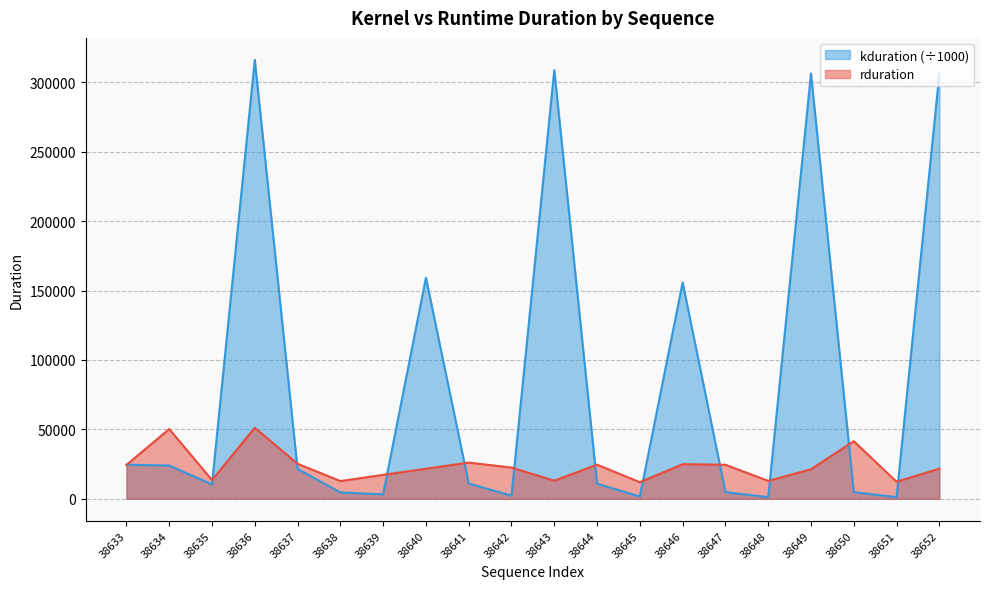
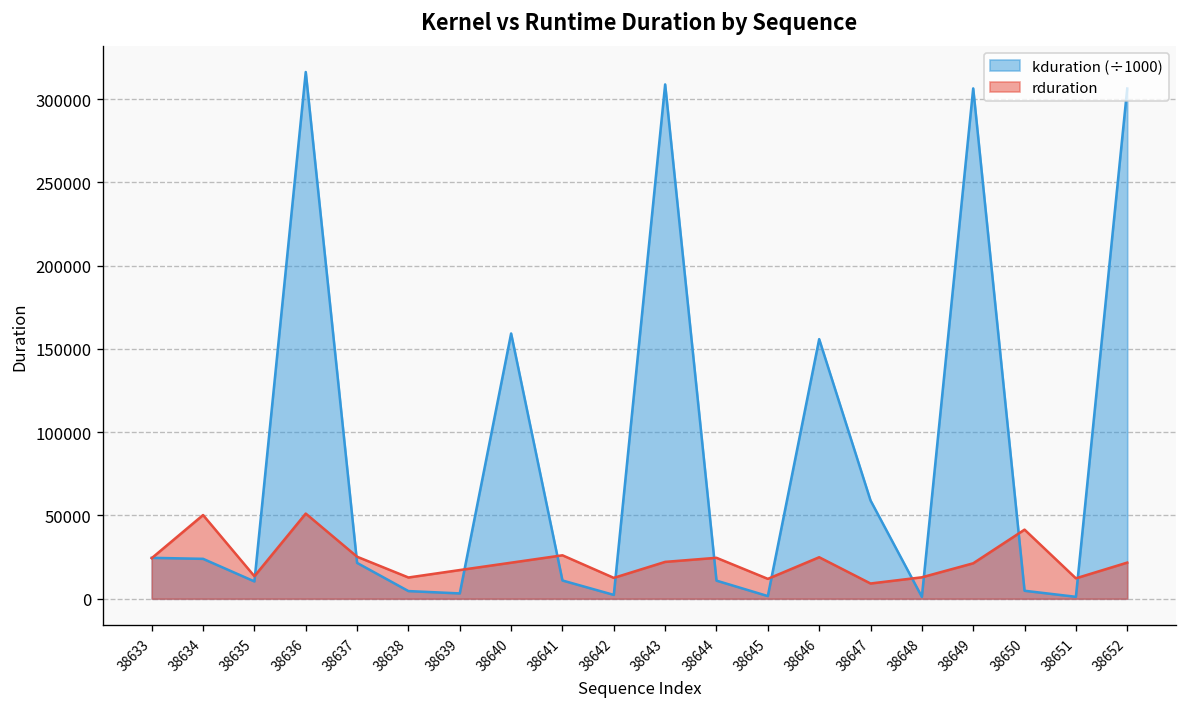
  {
    "kduration (÷1000)": {
      "38634": 24000,
      "38635": 10000,
      "38636": 316000,
      "38637": 22000,
      "38638": 5000,
      "38639": 3000,
      "38640": 159000,
      "38641": 11000,
      "38642": 2000,
      "38643": 309000,
      "38644": 11000,
      "38645": 2000,
      "38646": 156000,
-     "38647": 5000,
+     "38647": 59000,
      "38648": 1000,
      "38649": 306000,
      "38650": 5000,
      "38651": 1000
    },
    "rduration": {
      "38634": 50000,
      "38635": 14000,
      "38636": 51000,
      "38637": 25000,
      "38638": 13000,
      "38639": 17000,
      "38640": 22000,
      "38641": 26000,
-     "38642": 22000,
-     "38643": 13000,
+     "38642": 13000,
+     "38643": 22000,
      "38644": 25000,
      "38645": 12000,
      "38646": 25000,
-     "38647": 25000,
+     "38647": 9000,
      "38648": 13000,
      "38649": 21000,
      "38650": 41000,
      "38651": 12000,
      "38652": 22000
    }
  }
